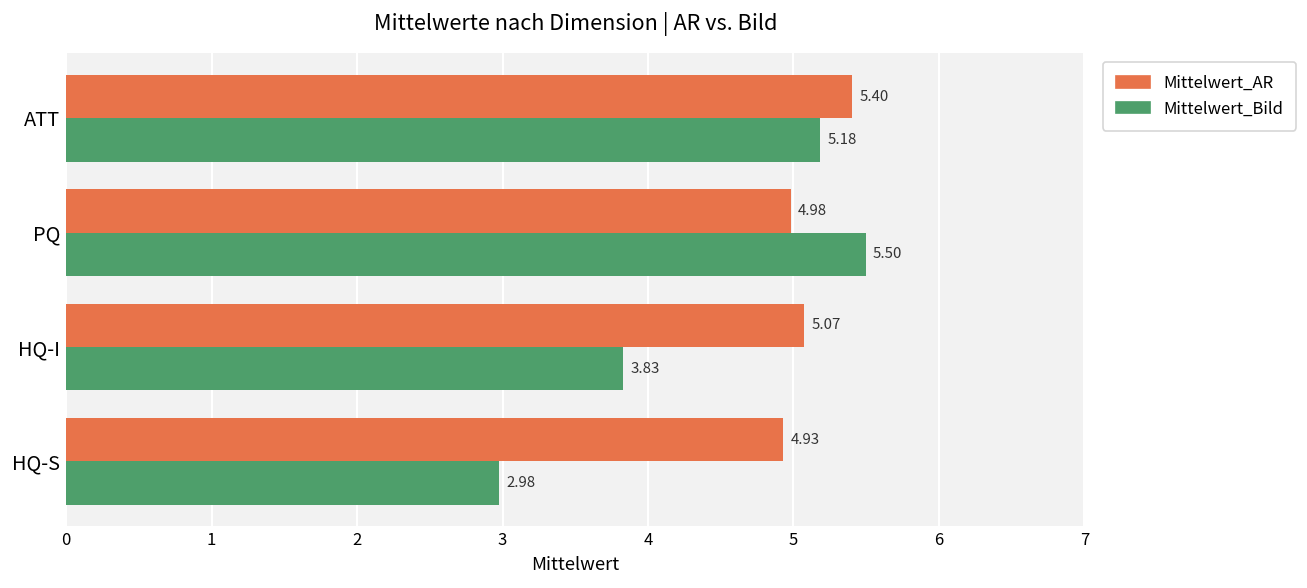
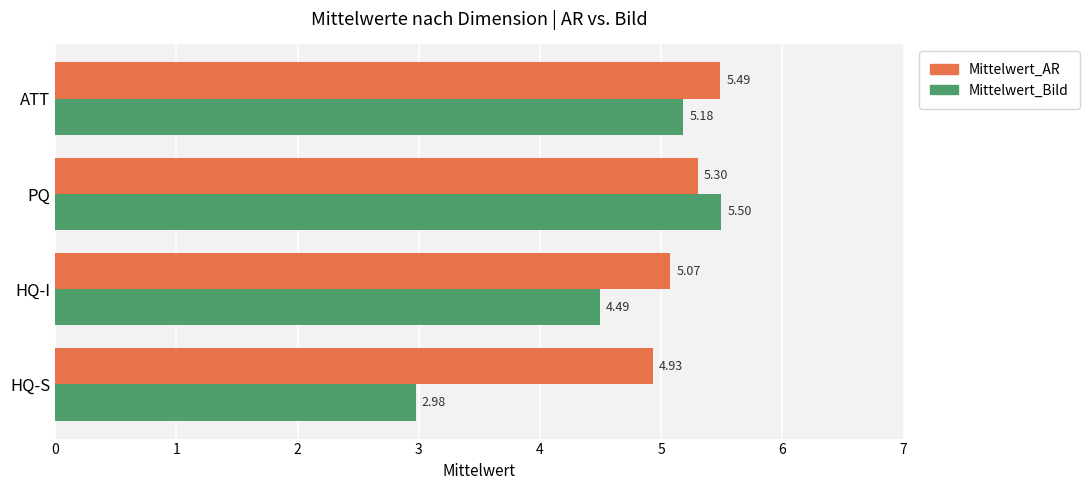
  {
    "Mittelwert_AR": {
-     "ATT": 5.40,
-     "PQ": 4.98,
+     "ATT": 5.49,
+     "PQ": 5.30,
      "HQ-I": 5.07,
      "HQ-S": 4.93
    },
    "Mittelwert_Bild": {
      "ATT": 5.18,
      "PQ": 5.50,
-     "HQ-I": 3.83,
+     "HQ-I": 4.49,
      "HQ-S": 2.98
    }
  }
